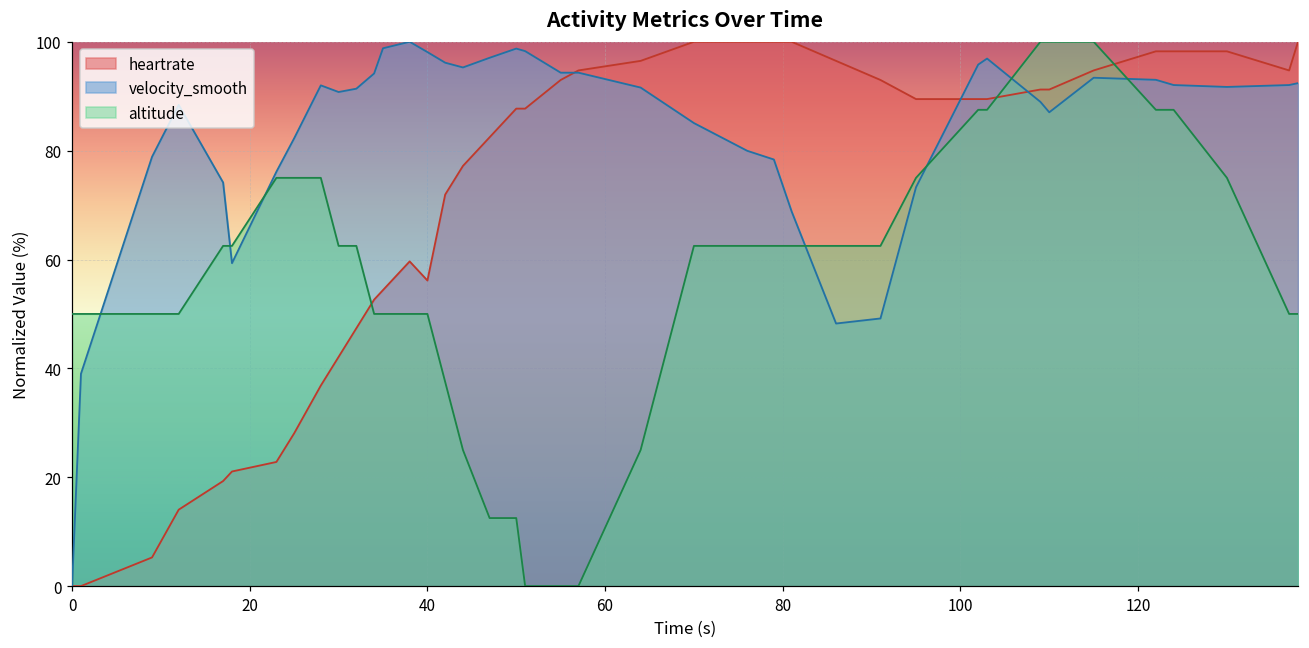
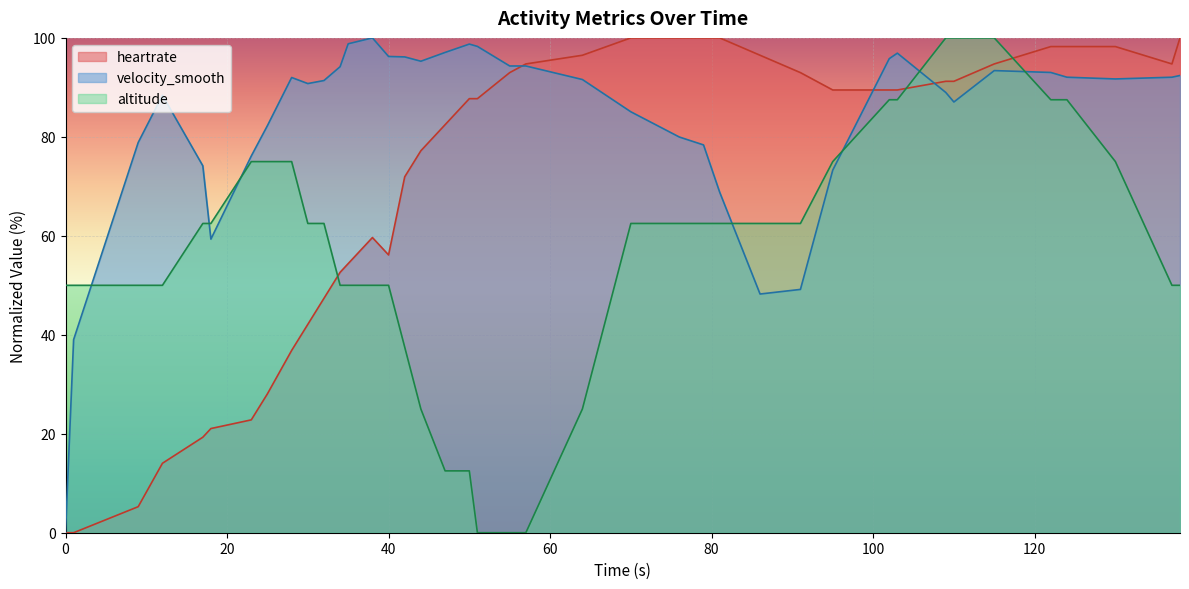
  {
    "heartrate": {
      "40": 56
    },
    "velocity_smooth": {
-     "40": 98
+     "40": 96
    },
    "altitude": {
      "0": 50,
      "40": 50
    }
  }
